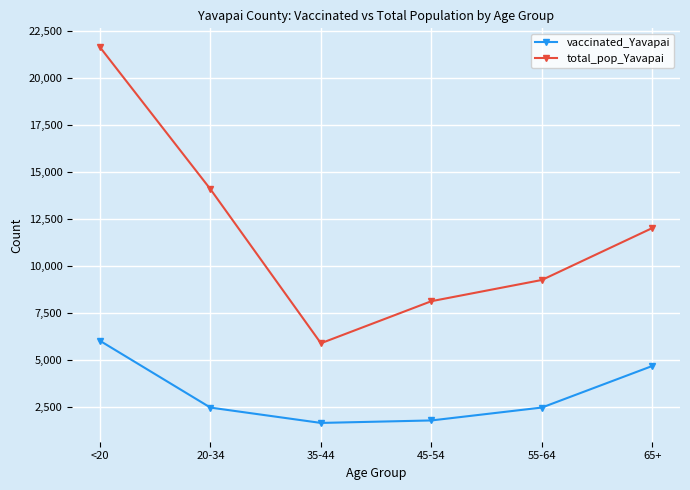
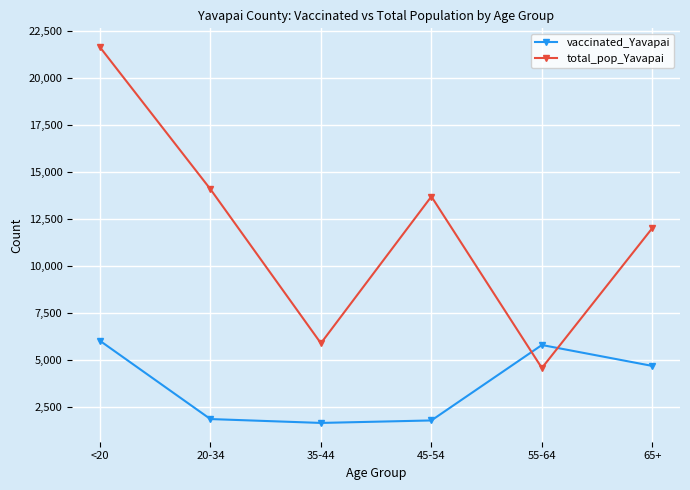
  {
    "vaccinated_Yavapai": {
      "<20": "6,000",
-     "20-34": "2,500",
+     "20-34": "1,900",
      "35-44": "1,700",
      "45-54": "1,800",
-     "55-64": "2,500",
+     "55-64": "5,800",
      "65+": "4,700"
    },
    "total_pop_Yavapai": {
      "<20": "21,600",
      "20-34": "14,100",
      "35-44": "5,900",
-     "45-54": "8,100",
-     "55-64": "9,300",
+     "45-54": "13,700",
+     "55-64": "4,600",
      "65+": "12,000"
    }
  }
